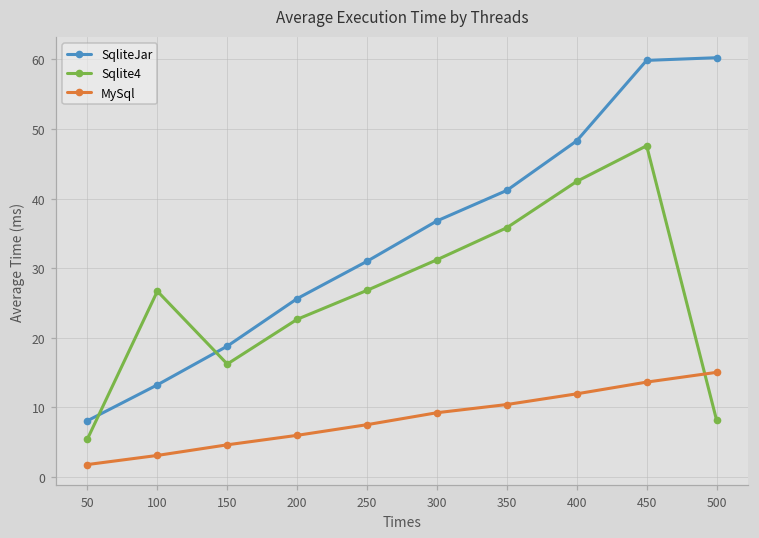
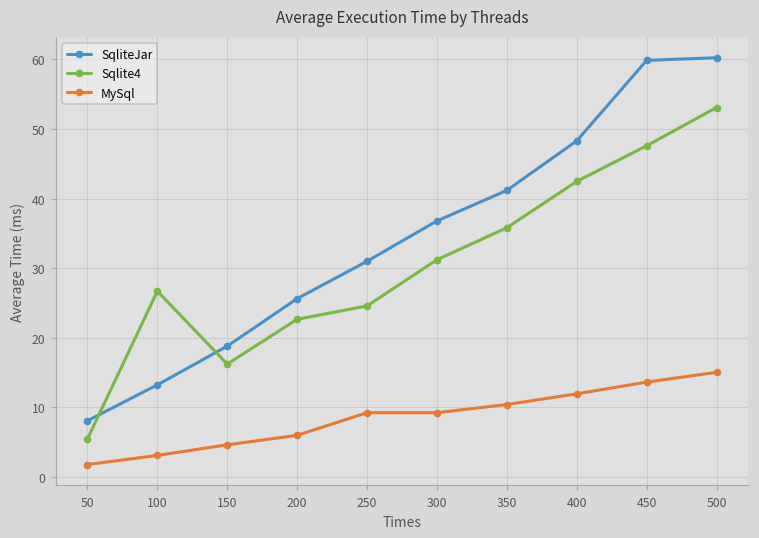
  {
    "SqliteJar": {
      "50": 8,
      "100": 13,
      "150": 19,
      "200": 26,
      "250": 31,
      "300": 37,
      "350": 41,
      "400": 48,
      "450": 60,
      "500": 60
    },
    "Sqlite4": {
      "50": 5,
      "100": 27,
      "150": 16,
      "200": 23,
-     "250": 27,
+     "250": 25,
      "300": 31,
      "350": 36,
      "400": 42,
      "450": 48,
-     "500": 8
+     "500": 53
    },
    "MySql": {
      "50": 2,
      "100": 3,
      "150": 5,
      "200": 6,
-     "250": 8,
+     "250": 9,
      "300": 9,
      "350": 10,
      "400": 12,
      "450": 14,
      "500": 15
    }
  }
